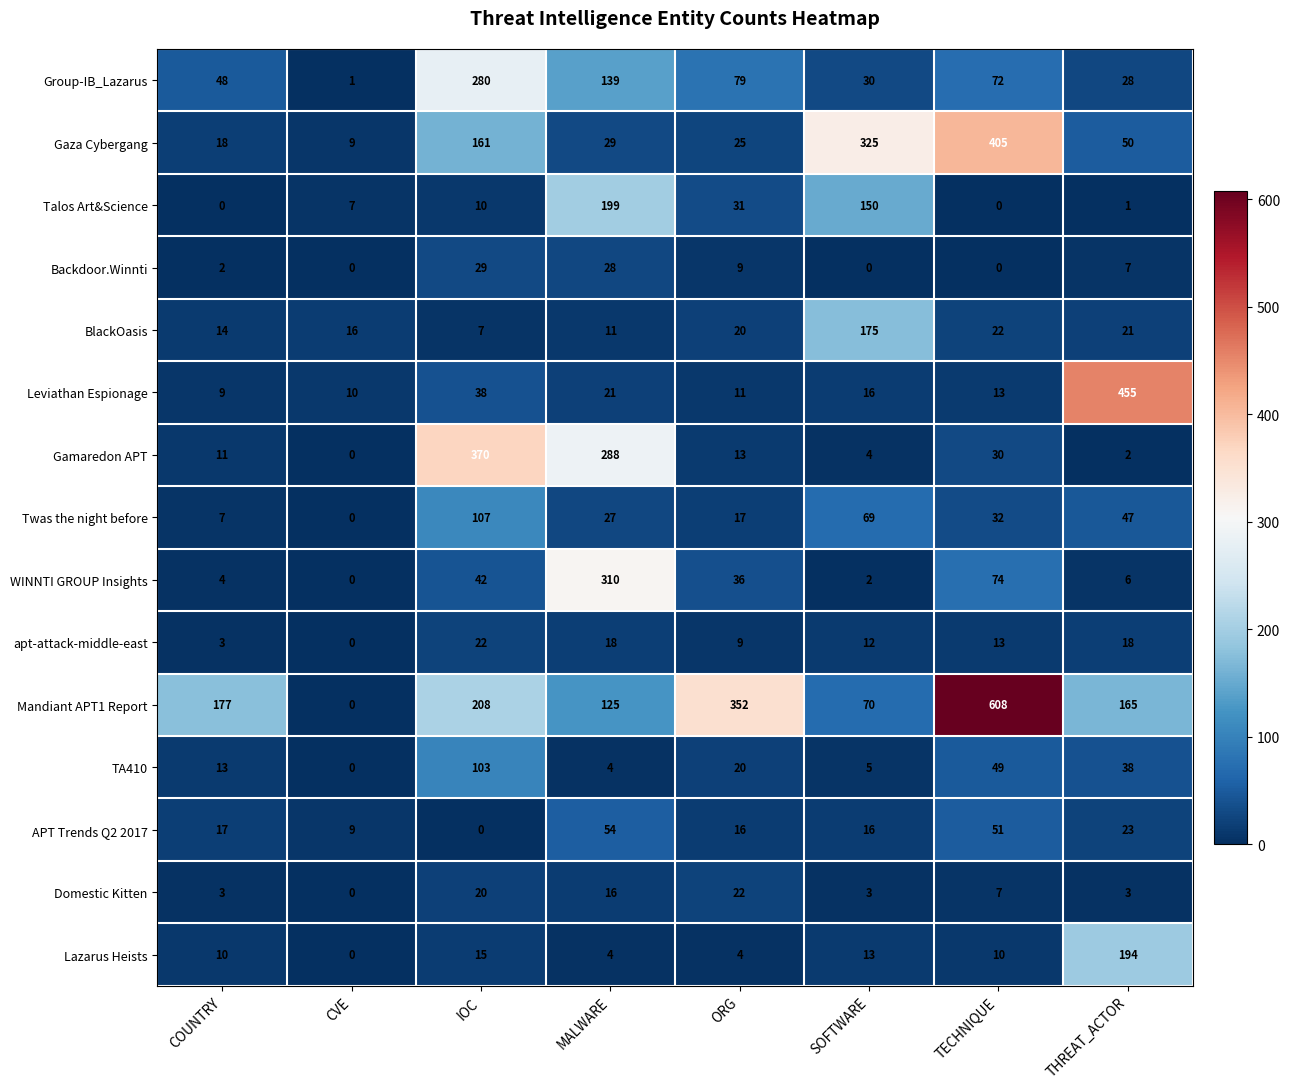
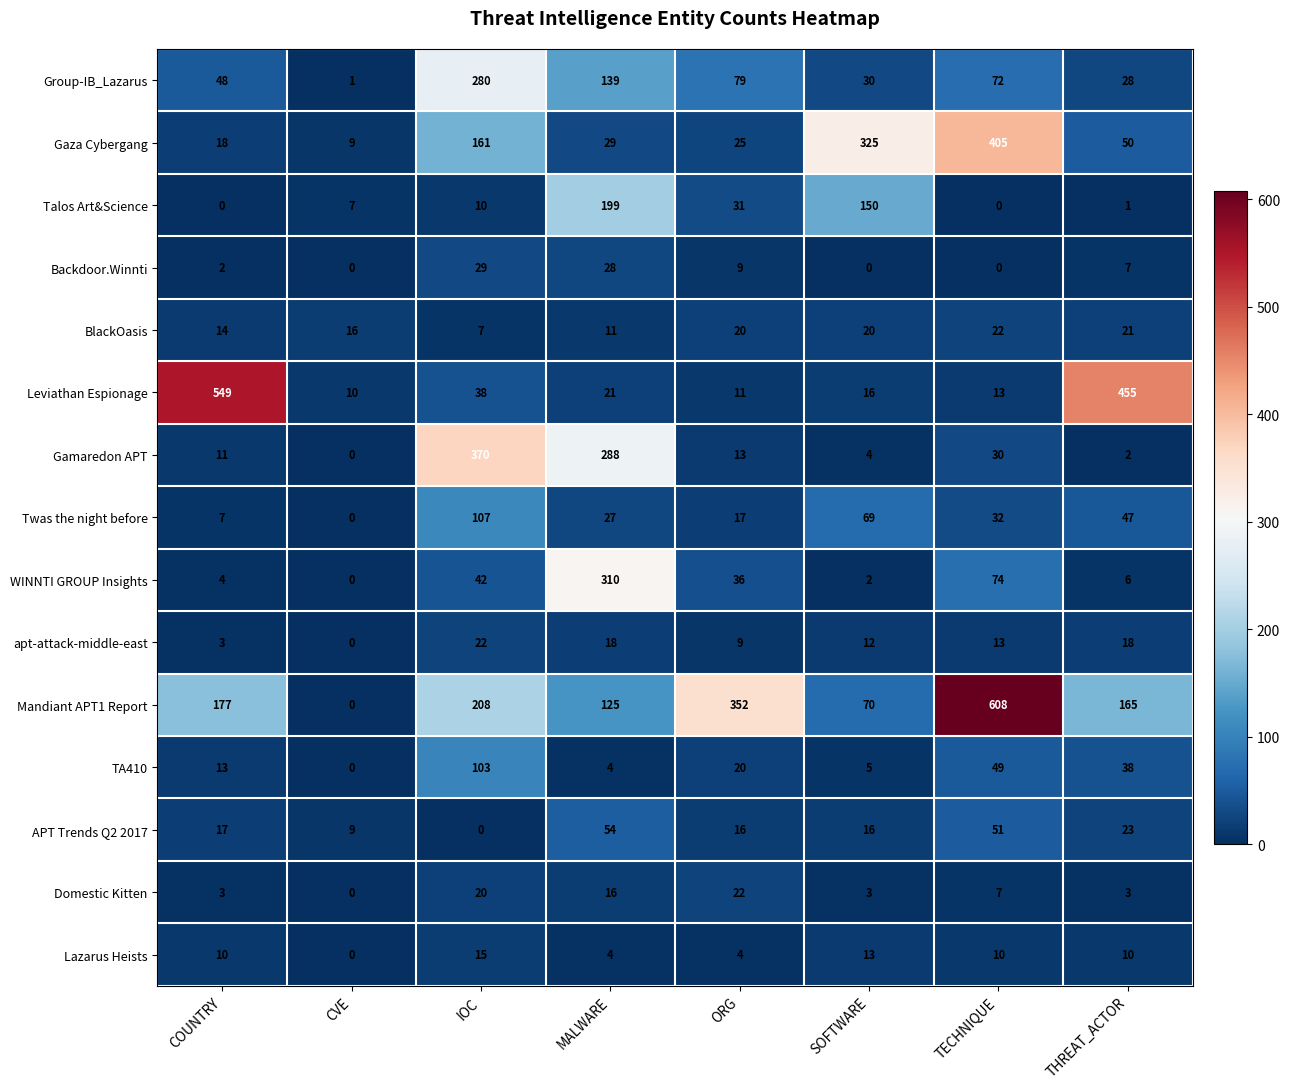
  {
    "Group-IB_Lazarus": {
      "COUNTRY": 48,
      "CVE": 1,
      "IOC": 280,
      "MALWARE": 139,
      "ORG": 79,
      "SOFTWARE": 30,
      "TECHNIQUE": 72,
      "THREAT_ACTOR": 28
    },
    "Gaza Cybergang": {
      "COUNTRY": 18,
      "CVE": 9,
      "IOC": 161,
      "MALWARE": 29,
      "ORG": 25,
      "SOFTWARE": 325,
      "TECHNIQUE": 405,
      "THREAT_ACTOR": 50
    },
    "Talos Art&Science": {
      "COUNTRY": 0,
      "CVE": 7,
      "IOC": 10,
      "MALWARE": 199,
      "ORG": 31,
      "SOFTWARE": 150,
      "TECHNIQUE": 0,
      "THREAT_ACTOR": 1
    },
    "Backdoor.Winnti": {
      "COUNTRY": 2,
      "CVE": 0,
      "IOC": 29,
      "MALWARE": 28,
      "ORG": 9,
      "SOFTWARE": 0,
      "TECHNIQUE": 0,
      "THREAT_ACTOR": 7
    },
    "BlackOasis": {
      "COUNTRY": 14,
      "CVE": 16,
      "IOC": 7,
      "MALWARE": 11,
      "ORG": 20,
-     "SOFTWARE": 175,
+     "SOFTWARE": 20,
      "TECHNIQUE": 22,
      "THREAT_ACTOR": 21
    },
    "Leviathan Espionage": {
-     "COUNTRY": 9,
+     "COUNTRY": 549,
      "CVE": 10,
      "IOC": 38,
      "MALWARE": 21,
      "ORG": 11,
      "SOFTWARE": 16,
      "TECHNIQUE": 13,
      "THREAT_ACTOR": 455
    },
    "Gamaredon APT": {
      "COUNTRY": 11,
      "CVE": 0,
      "IOC": 370,
      "MALWARE": 288,
      "ORG": 13,
      "SOFTWARE": 4,
      "TECHNIQUE": 30,
      "THREAT_ACTOR": 2
    },
    "Twas the night before": {
      "COUNTRY": 7,
      "CVE": 0,
      "IOC": 107,
      "MALWARE": 27,
      "ORG": 17,
      "SOFTWARE": 69,
      "TECHNIQUE": 32,
      "THREAT_ACTOR": 47
    },
    "WINNTI GROUP Insights": {
      "COUNTRY": 4,
      "CVE": 0,
      "IOC": 42,
      "MALWARE": 310,
      "ORG": 36,
      "SOFTWARE": 2,
      "TECHNIQUE": 74,
      "THREAT_ACTOR": 6
    },
    "apt-attack-middle-east": {
      "COUNTRY": 3,
      "CVE": 0,
      "IOC": 22,
      "MALWARE": 18,
      "ORG": 9,
      "SOFTWARE": 12,
      "TECHNIQUE": 13,
      "THREAT_ACTOR": 18
    },
    "Mandiant APT1 Report": {
      "COUNTRY": 177,
      "CVE": 0,
      "IOC": 208,
      "MALWARE": 125,
      "ORG": 352,
      "SOFTWARE": 70,
      "TECHNIQUE": 608,
      "THREAT_ACTOR": 165
    },
    "TA410": {
      "COUNTRY": 13,
      "CVE": 0,
      "IOC": 103,
      "MALWARE": 4,
      "ORG": 20,
      "SOFTWARE": 5,
      "TECHNIQUE": 49,
      "THREAT_ACTOR": 38
    },
    "APT Trends Q2 2017": {
      "COUNTRY": 17,
      "CVE": 9,
      "IOC": 0,
      "MALWARE": 54,
      "ORG": 16,
      "SOFTWARE": 16,
      "TECHNIQUE": 51,
      "THREAT_ACTOR": 23
    },
    "Domestic Kitten": {
      "COUNTRY": 3,
      "CVE": 0,
      "IOC": 20,
      "MALWARE": 16,
      "ORG": 22,
      "SOFTWARE": 3,
      "TECHNIQUE": 7,
      "THREAT_ACTOR": 3
    },
    "Lazarus Heists": {
      "COUNTRY": 10,
      "CVE": 0,
      "IOC": 15,
      "MALWARE": 4,
      "ORG": 4,
      "SOFTWARE": 13,
      "TECHNIQUE": 10,
-     "THREAT_ACTOR": 194
+     "THREAT_ACTOR": 10
    }
  }
